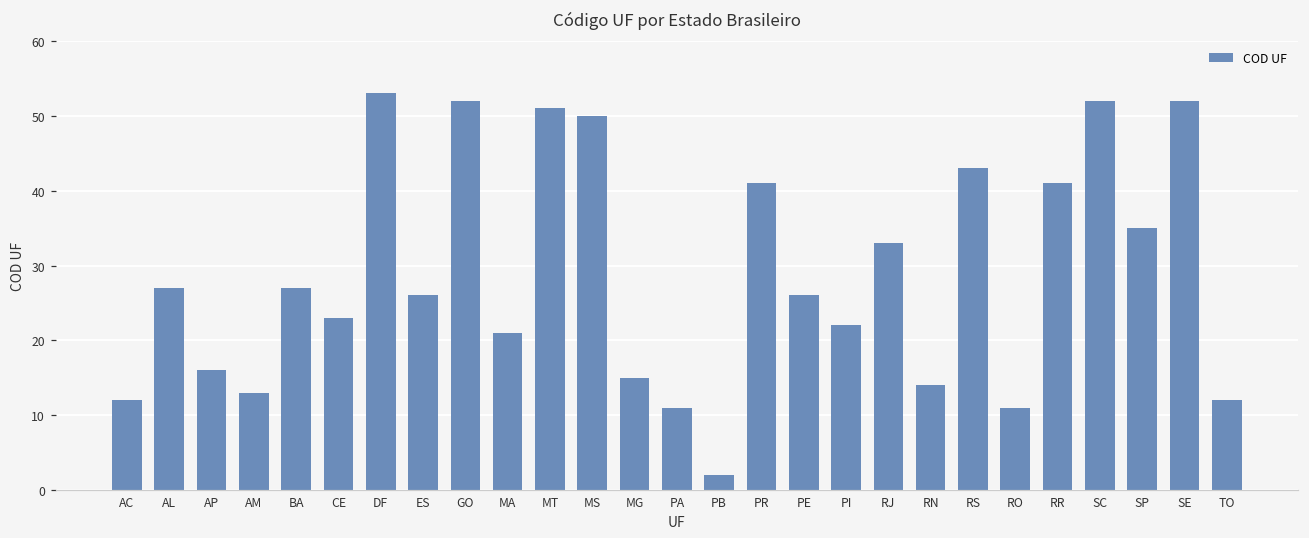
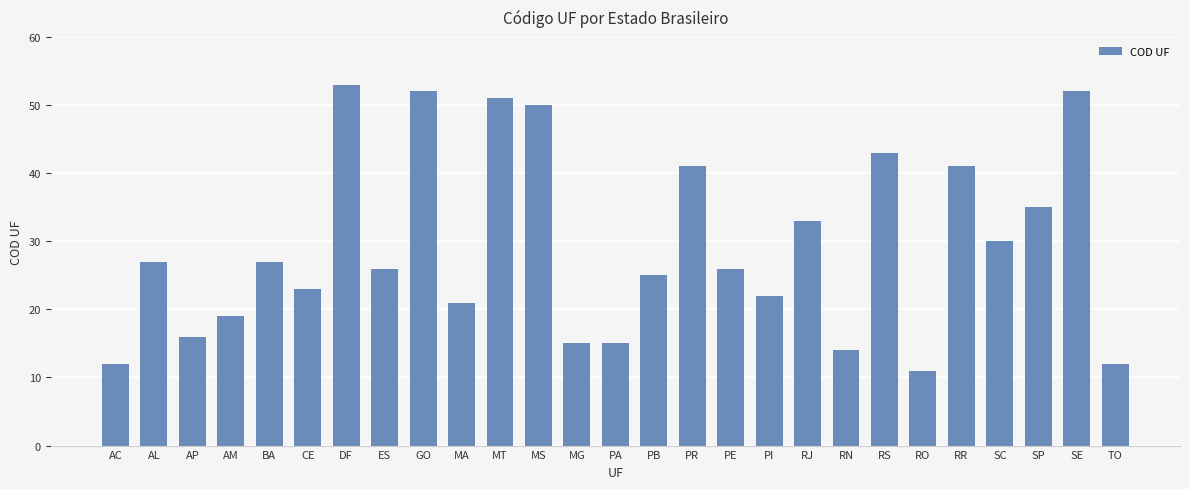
  {
    "AC": 12,
    "AL": 27,
    "AP": 16,
-   "AM": 13,
+   "AM": 19,
    "BA": 27,
    "CE": 23,
    "DF": 53,
    "ES": 26,
    "GO": 52,
    "MA": 21,
    "MT": 51,
    "MS": 50,
    "MG": 15,
-   "PA": 11,
-   "PB": 2,
+   "PA": 15,
+   "PB": 25,
    "PR": 41,
    "PE": 26,
    "PI": 22,
    "RJ": 33,
    "RN": 14,
    "RS": 43,
    "RO": 11,
    "RR": 41,
-   "SC": 52,
+   "SC": 30,
    "SP": 35,
    "SE": 52,
    "TO": 12
  }
